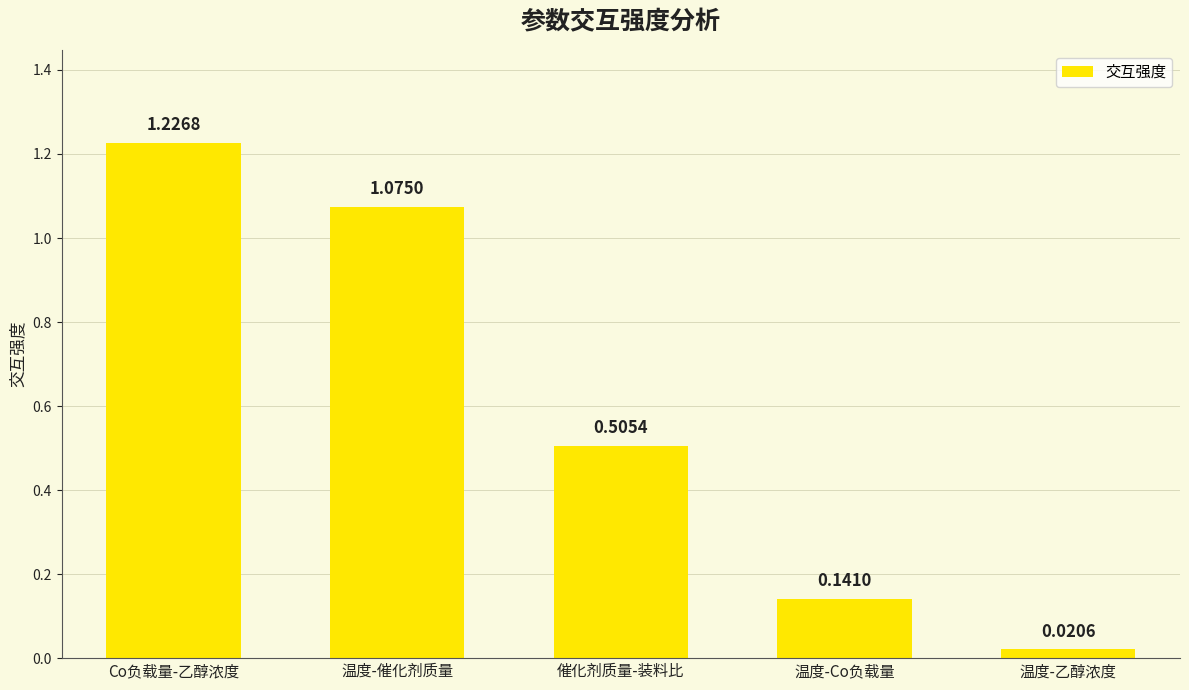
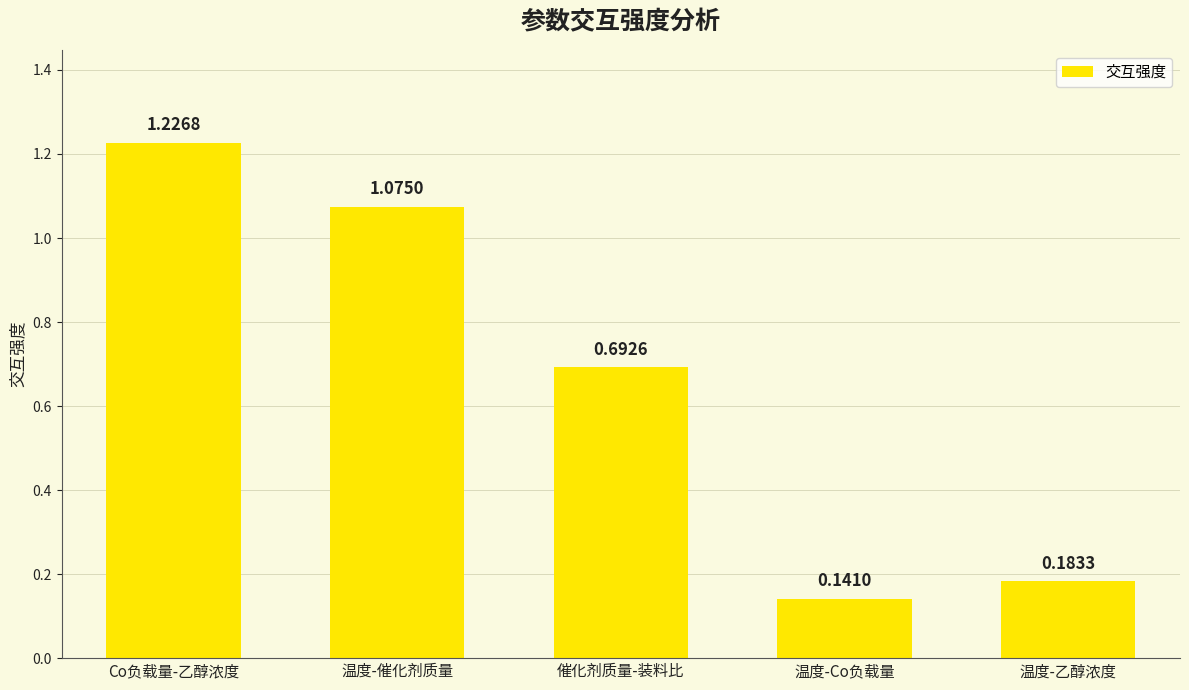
  {
    "Co负载量-乙醇浓度": 1.2268,
    "温度-催化剂质量": 1.0750,
-   "催化剂质量-装料比": 0.5054,
+   "催化剂质量-装料比": 0.6926,
    "温度-Co负载量": 0.1410,
-   "温度-乙醇浓度": 0.0206
+   "温度-乙醇浓度": 0.1833
  }
